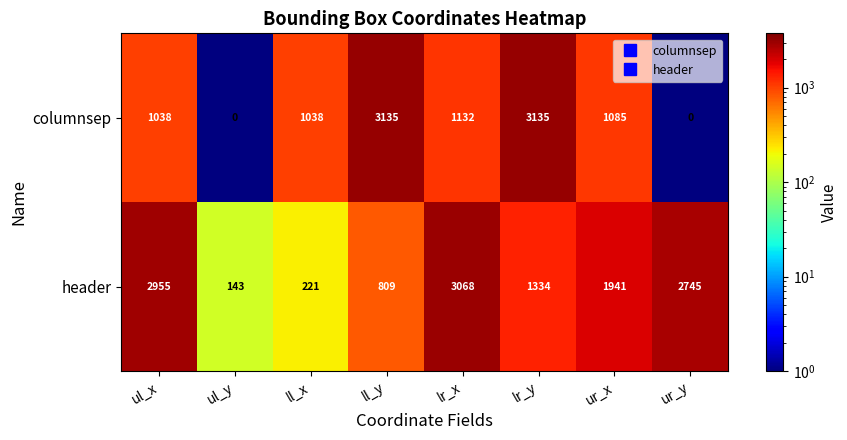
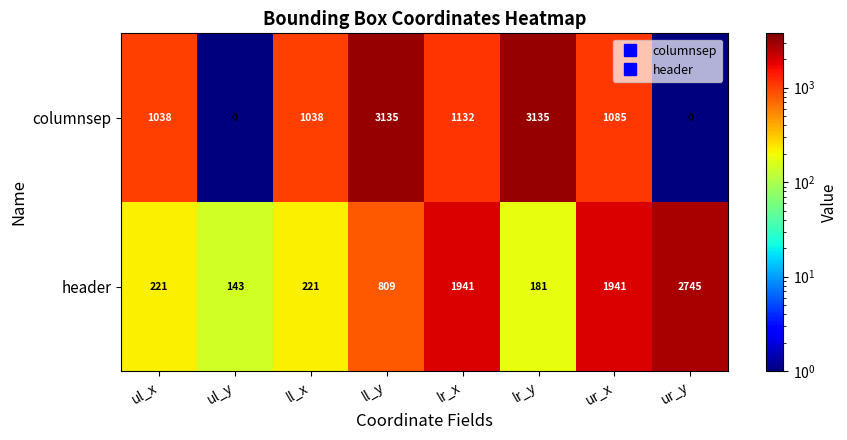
  {
    "columnsep": {
      "ul_x": 1038,
      "ul_y": 0,
      "ll_x": 1038,
      "ll_y": 3135,
      "lr_x": 1132,
      "lr_y": 3135,
      "ur_x": 1085,
      "ur_y": 0
    },
    "header": {
-     "ul_x": 2955,
+     "ul_x": 221,
      "ul_y": 143,
      "ll_x": 221,
      "ll_y": 809,
-     "lr_x": 3068,
-     "lr_y": 1334,
+     "lr_x": 1941,
+     "lr_y": 181,
      "ur_x": 1941,
      "ur_y": 2745
    }
  }
